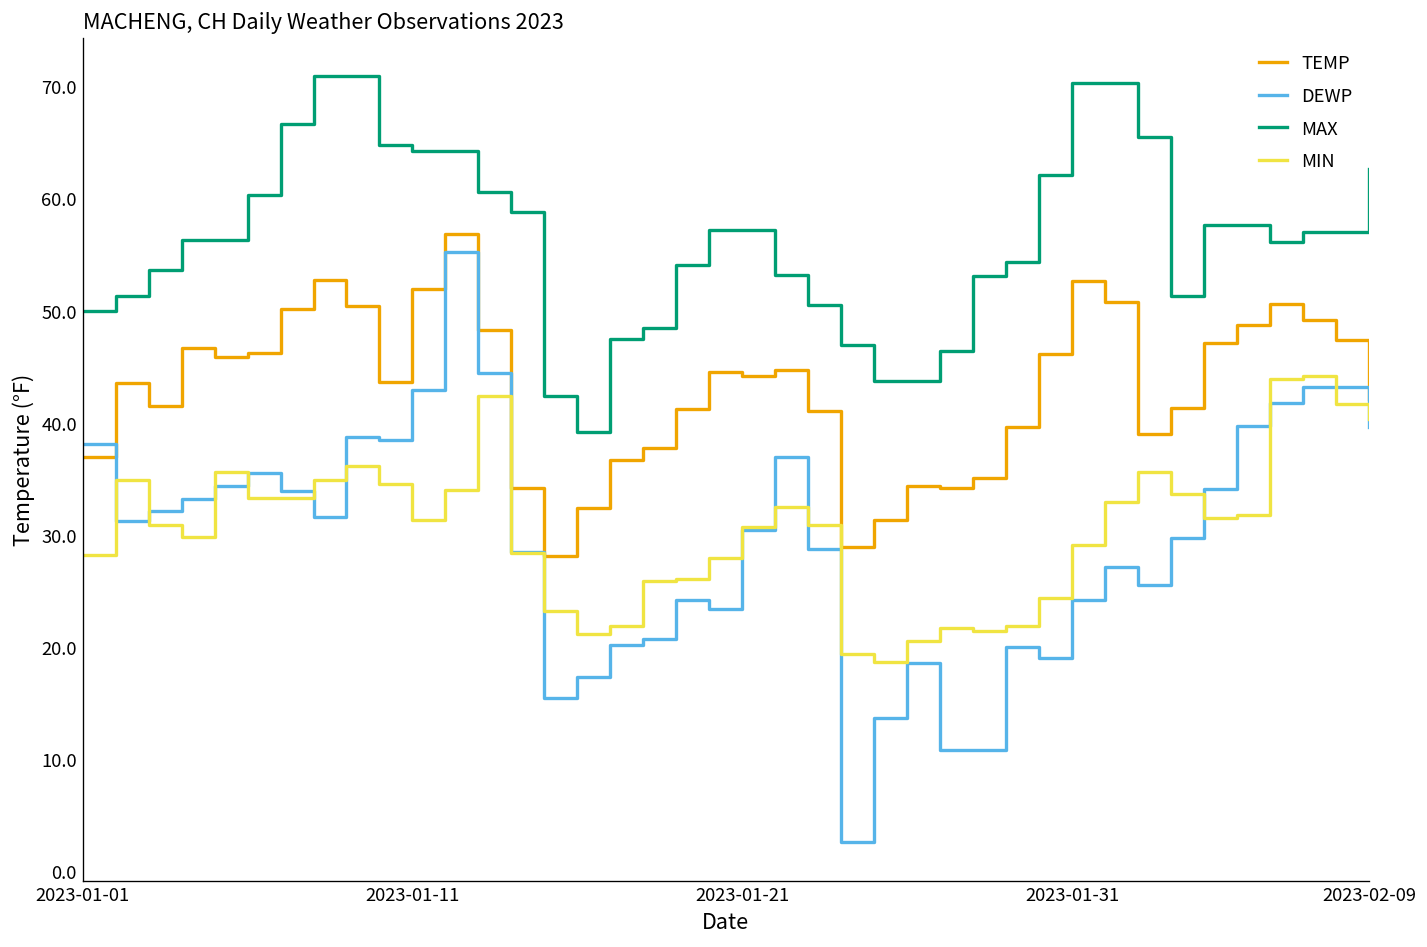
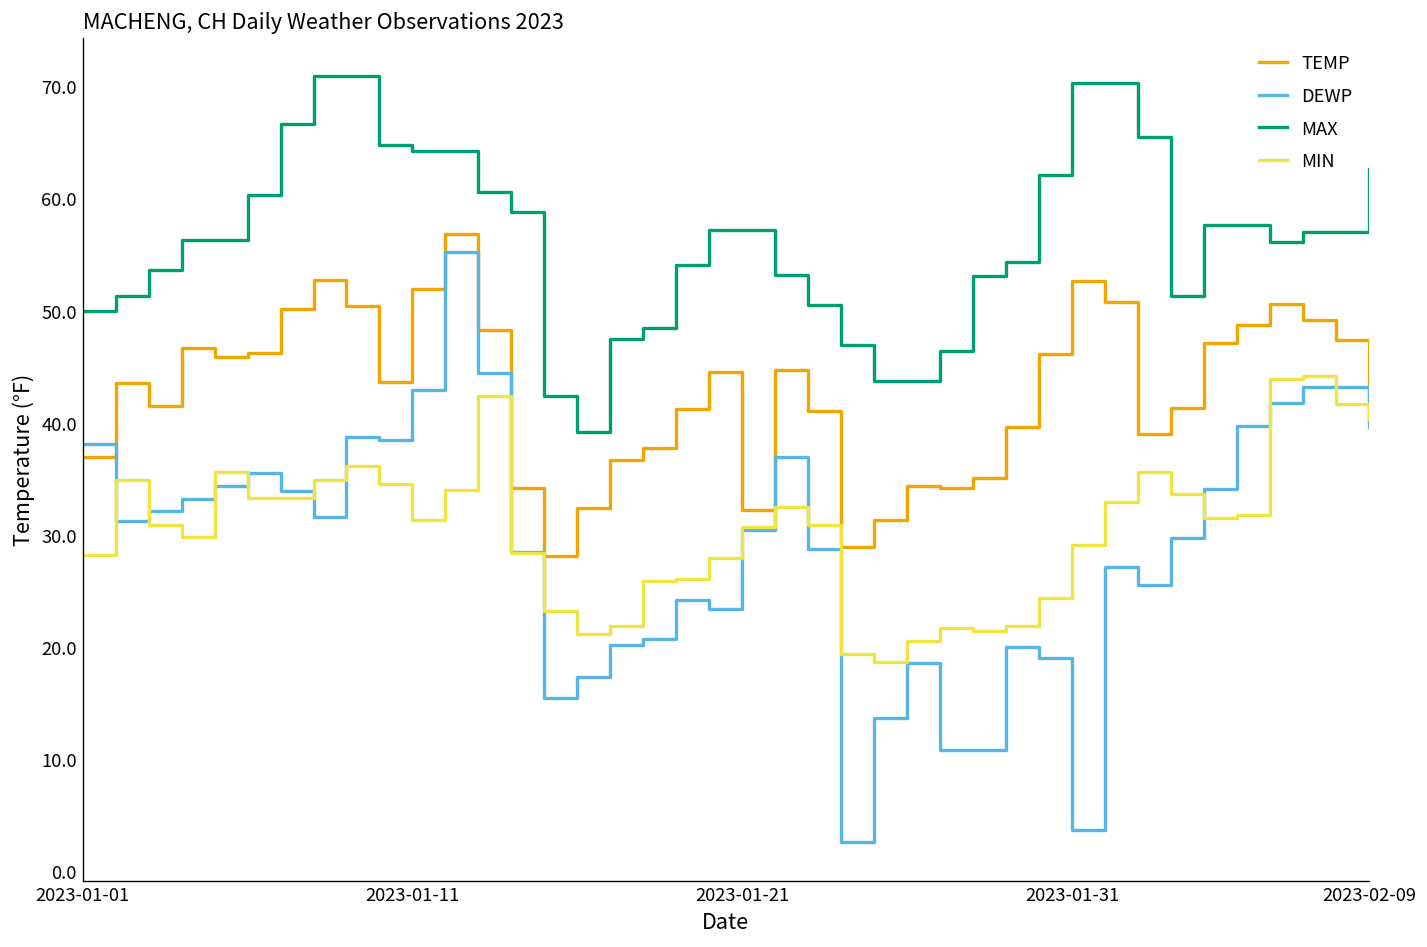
  {
    "TEMP": {
      "2023-01-01": 37,
      "2023-01-11": 52,
-     "2023-01-21": 44,
+     "2023-01-21": 32,
      "2023-01-31": 53,
      "2023-02-09": 42
    },
    "DEWP": {
      "2023-01-01": 38,
      "2023-01-11": 43,
      "2023-01-21": 30,
-     "2023-01-31": 24,
+     "2023-01-31": 4,
      "2023-02-09": 40
    },
    "MAX": {
      "2023-01-01": 50,
      "2023-01-11": 64,
      "2023-01-21": 57,
      "2023-01-31": 70,
      "2023-02-09": 63
    },
    "MIN": {
      "2023-01-01": 28,
      "2023-01-11": 31,
      "2023-01-21": 31,
      "2023-01-31": 29,
      "2023-02-09": 40
    }
  }
